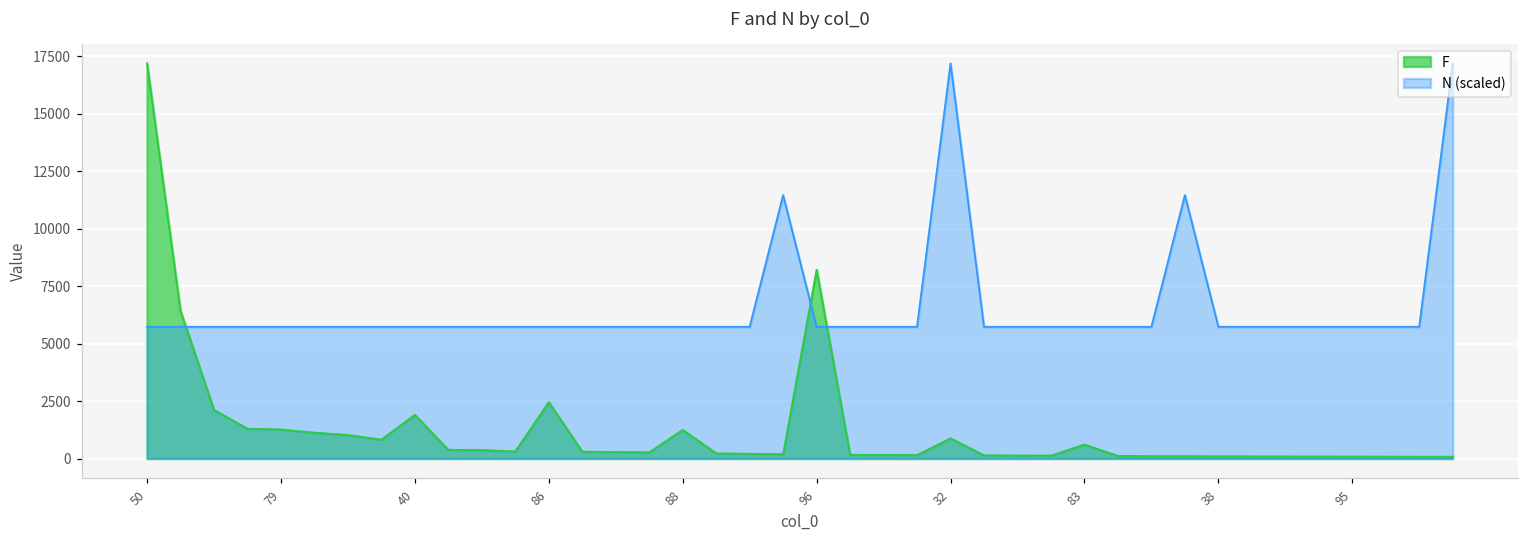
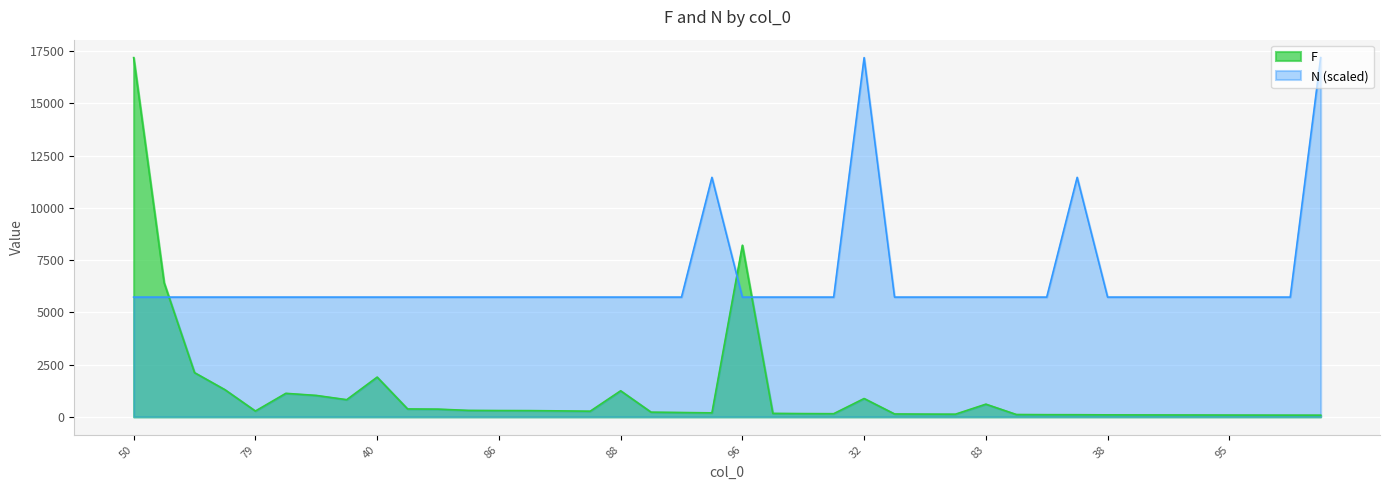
  {
    "F": {
      "50": 17200,
-     "79": 1300,
+     "79": 300,
      "40": 1900,
-     "86": 2500,
+     "86": 300,
      "88": 1200,
      "96": 8200,
      "32": 900,
      "83": 600,
      "95": 100
    },
    "N (scaled)": {
      "50": 5700,
      "79": 5700,
      "40": 5700,
      "86": 5700,
      "88": 5700,
      "96": 5700,
      "32": 17200,
      "83": 5700,
      "95": 5700
    }
  }
